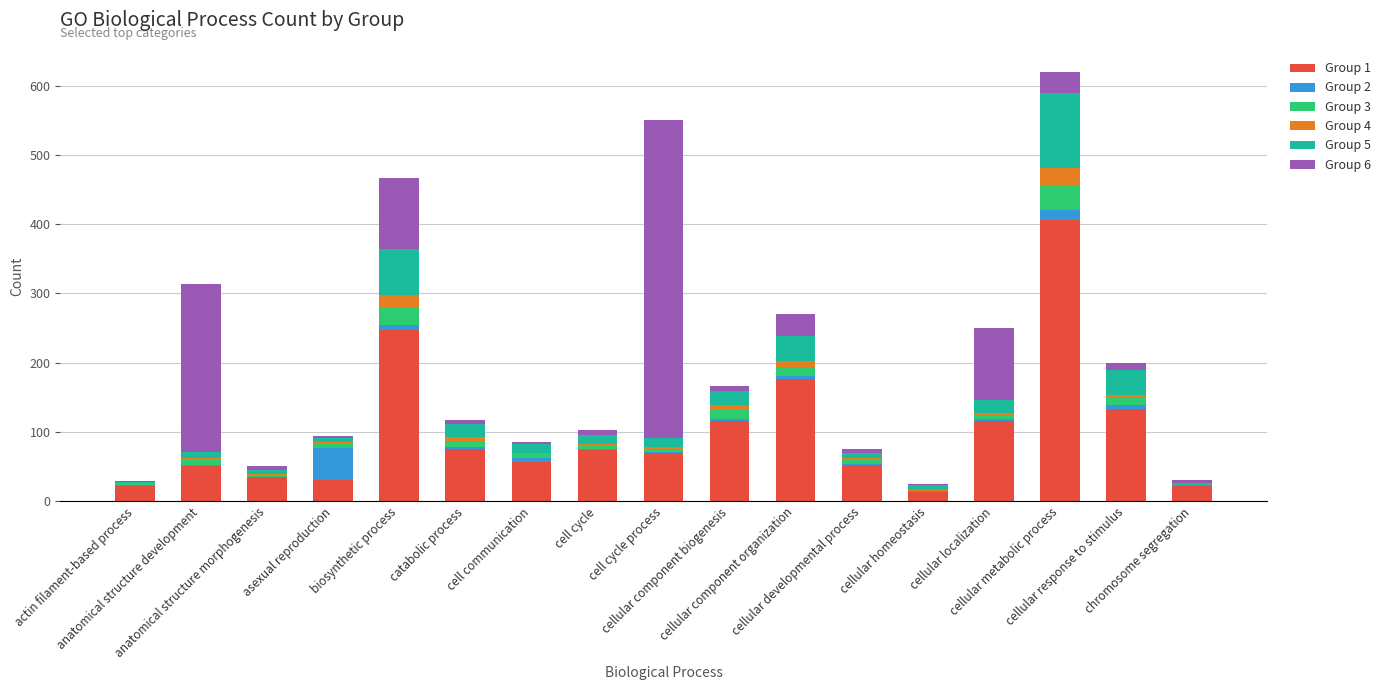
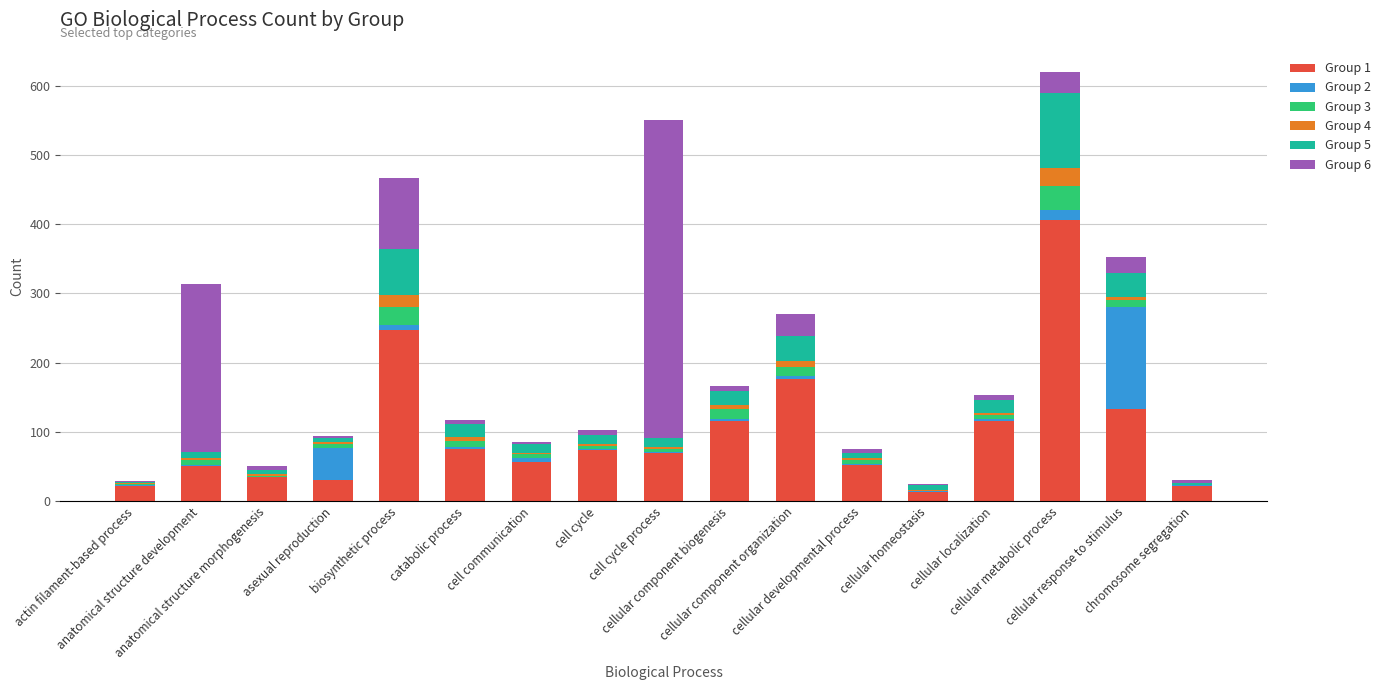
  {
    "Group 2": {
      "anatomical structure morphogenesis": 0,
      "asexual reproduction": 50,
      "biosynthetic process": 10,
      "catabolic process": 0,
      "cell communication": 10,
      "cellular component organization": 0,
      "cellular metabolic process": 10,
-     "cellular response to stimulus": 10
+     "cellular response to stimulus": 150
    },
    "Group 6": {
      "anatomical structure development": 240,
      "anatomical structure morphogenesis": 10,
      "biosynthetic process": 100,
      "catabolic process": 10,
      "cell cycle": 10,
      "cell cycle process": 460,
      "cellular component biogenesis": 10,
      "cellular component organization": 30,
      "cellular developmental process": 10,
-     "cellular localization": 100,
+     "cellular localization": 10,
      "cellular metabolic process": 30,
-     "cellular response to stimulus": 10
+     "cellular response to stimulus": 20
    }
  }
